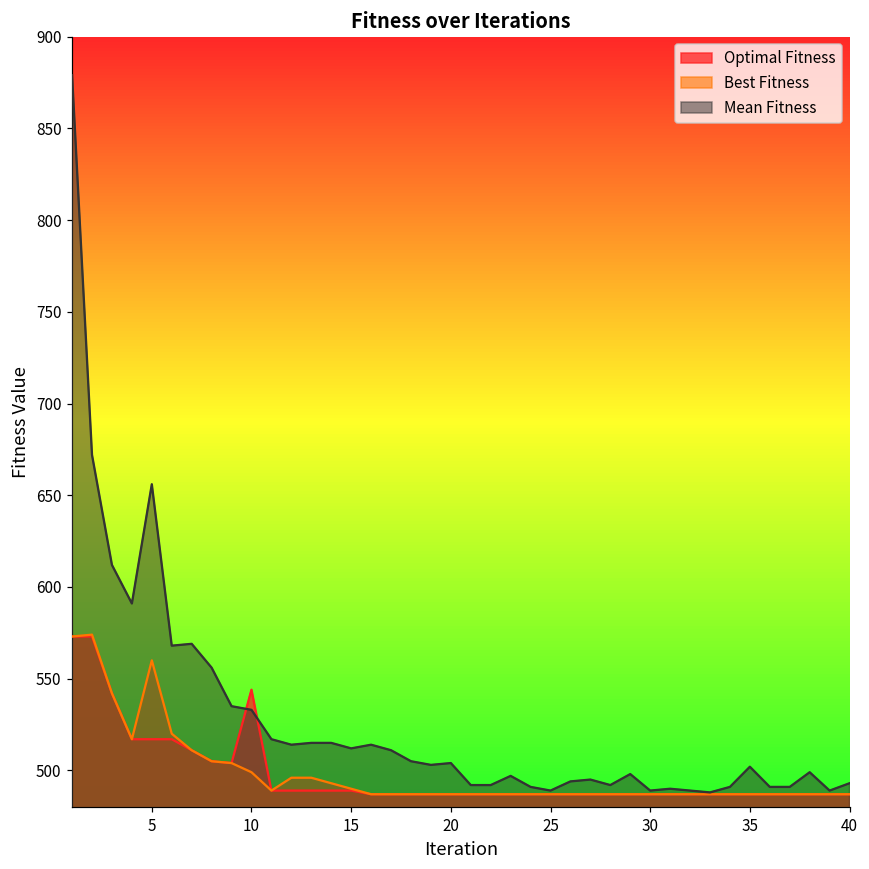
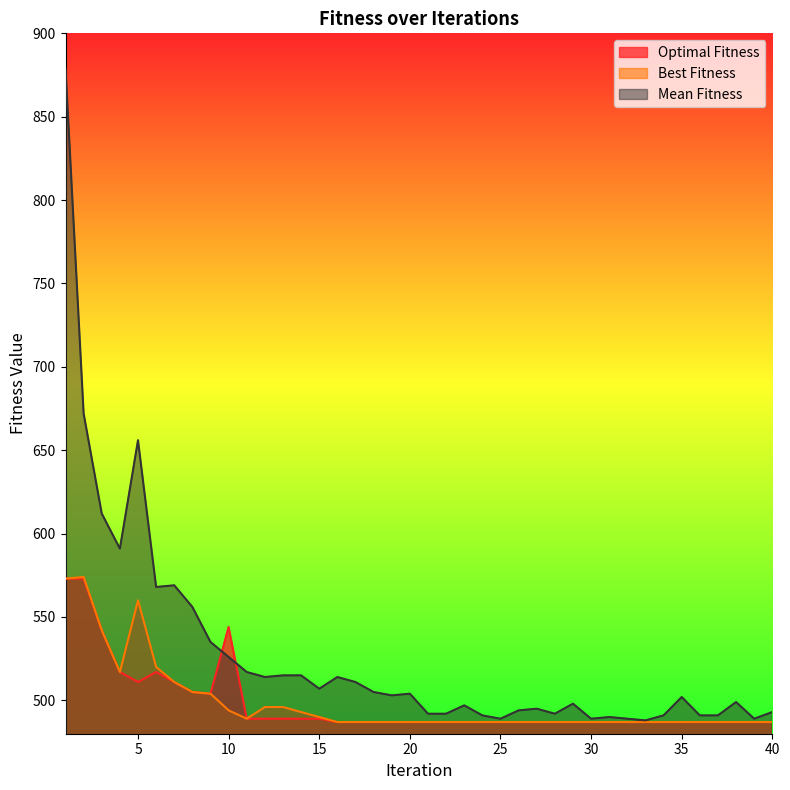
  {
    "Optimal Fitness": {
-     "5": 517,
+     "5": 511,
      "10": 544
    },
    "Best Fitness": {
      "5": 560,
-     "10": 499
+     "10": 494
    },
    "Mean Fitness": {
      "5": 656,
-     "10": 533,
-     "15": 512,
+     "10": 526,
+     "15": 507,
      "20": 504,
      "25": 489,
      "30": 489,
      "35": 502,
      "40": 493
    }
  }
